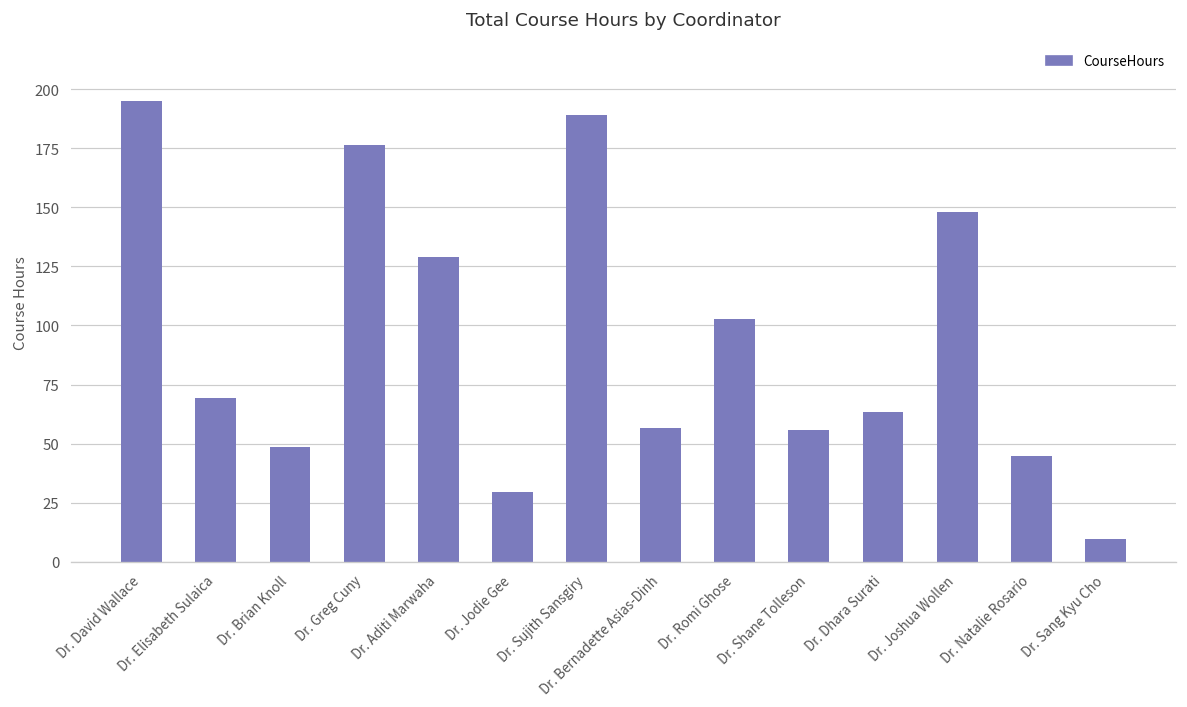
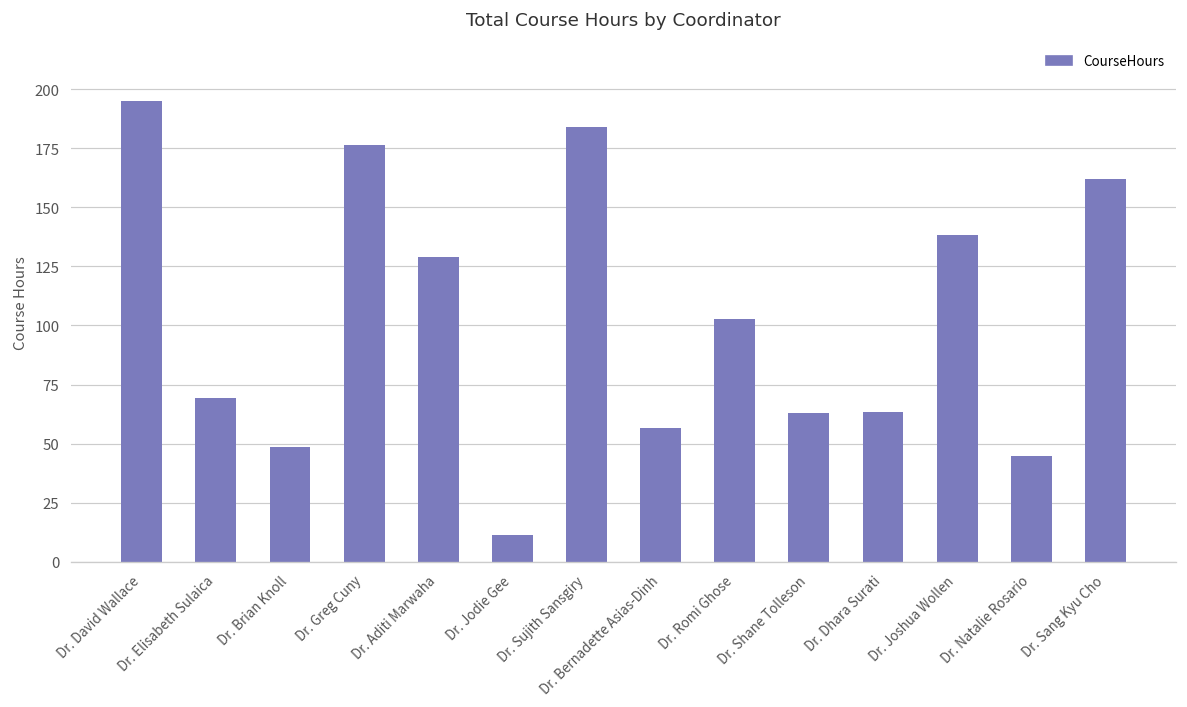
  {
    "Dr. David Wallace": 195,
    "Dr. Elisabeth Sulaica": 70,
    "Dr. Brian Knoll": 49,
    "Dr. Greg Cuny": 176,
    "Dr. Aditi Marwaha": 129,
-   "Dr. Jodie Gee": 30,
-   "Dr. Sujith Sansgiry": 189,
+   "Dr. Jodie Gee": 11,
+   "Dr. Sujith Sansgiry": 184,
    "Dr. Bernadette Asias-Dinh": 57,
    "Dr. Romi Ghose": 103,
-   "Dr. Shane Tolleson": 56,
+   "Dr. Shane Tolleson": 63,
    "Dr. Dhara Surati": 64,
-   "Dr. Joshua Wollen": 148,
+   "Dr. Joshua Wollen": 138,
    "Dr. Natalie Rosario": 45,
-   "Dr. Sang Kyu Cho": 10
+   "Dr. Sang Kyu Cho": 162
  }
